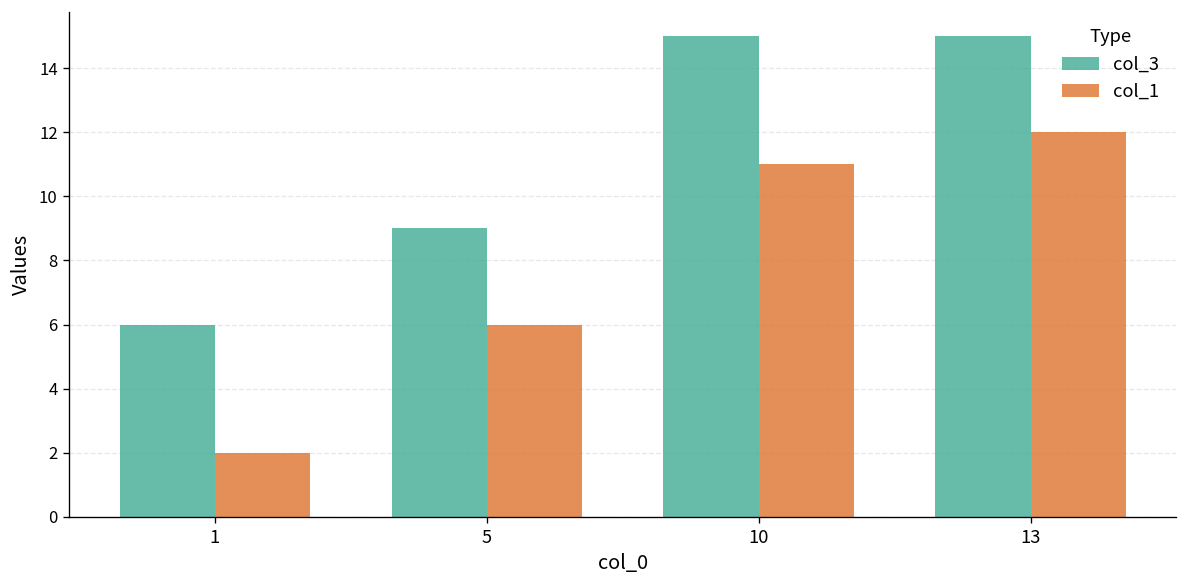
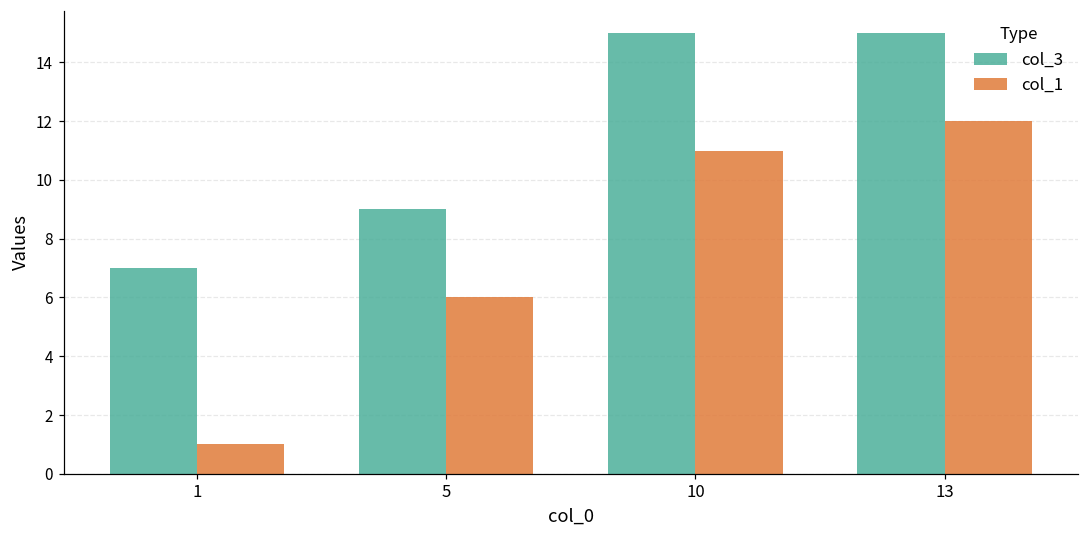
  {
    "col_3": {
-     "1": 6,
+     "1": 7,
      "5": 9,
      "10": 15,
      "13": 15
    },
    "col_1": {
-     "1": 2,
+     "1": 1,
      "5": 6,
      "10": 11,
      "13": 12
    }
  }
